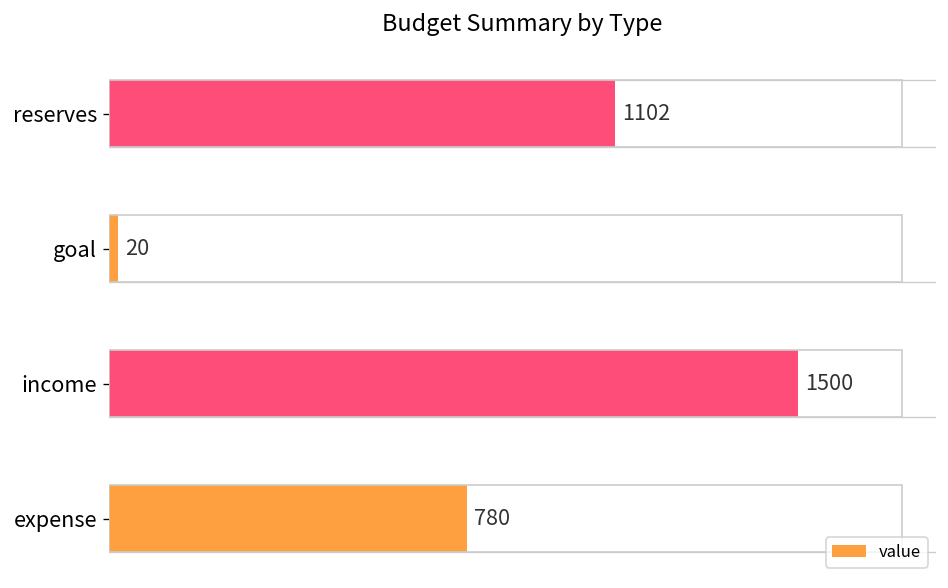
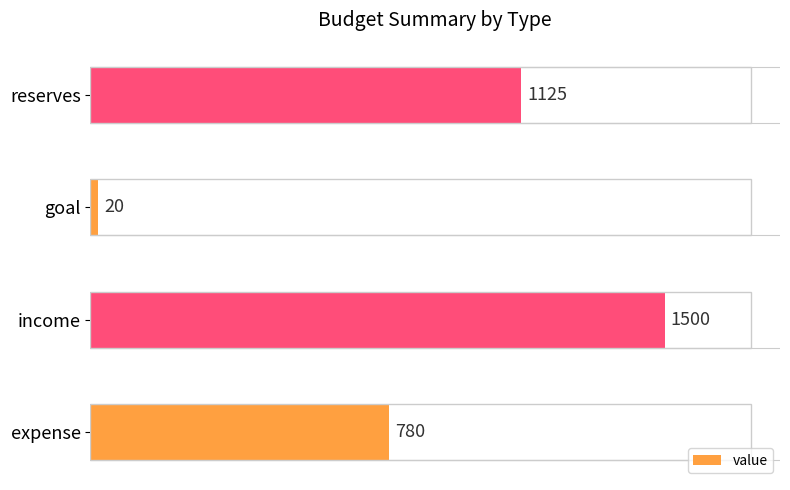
  {
-   "reserves": 1102,
+   "reserves": 1125,
    "goal": 20,
    "income": 1500,
    "expense": 780
  }
